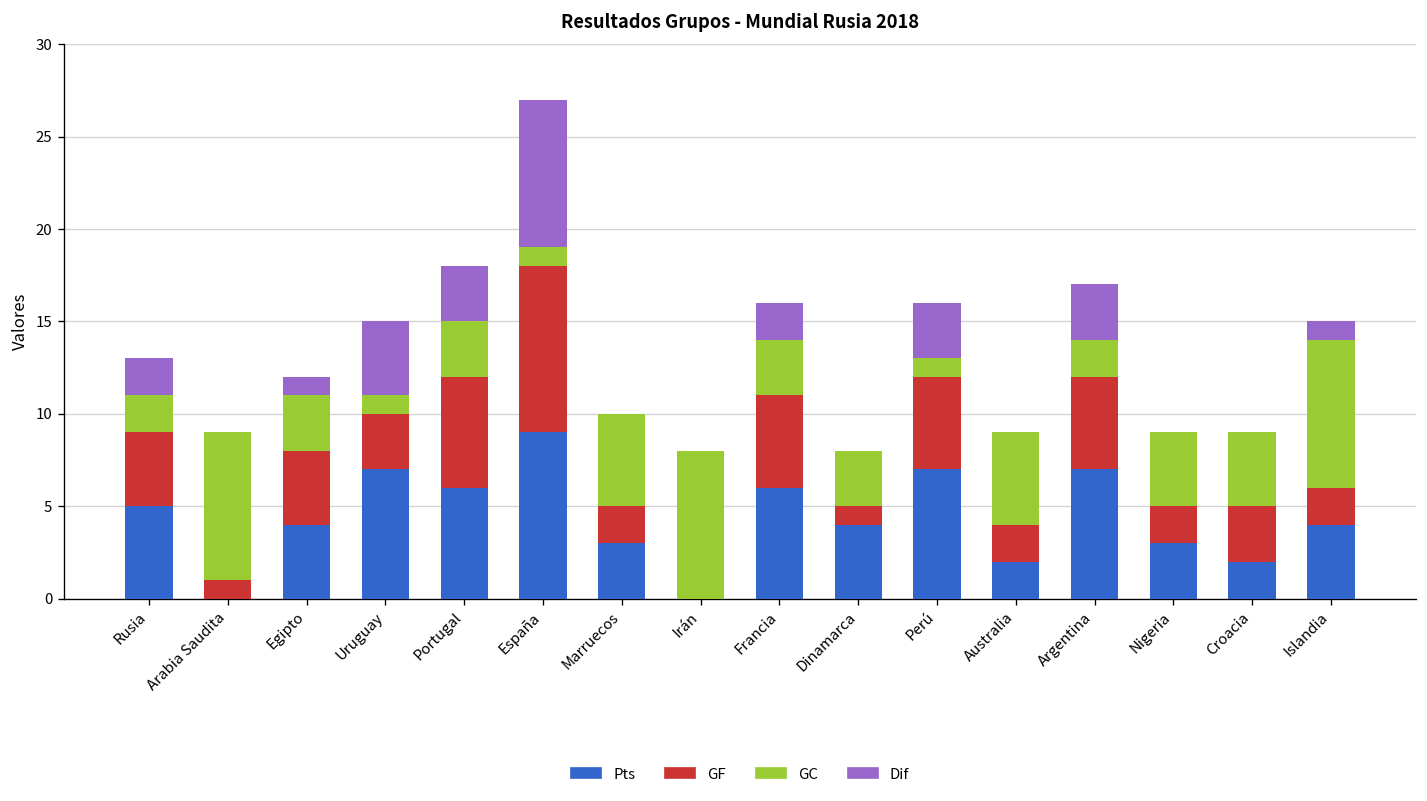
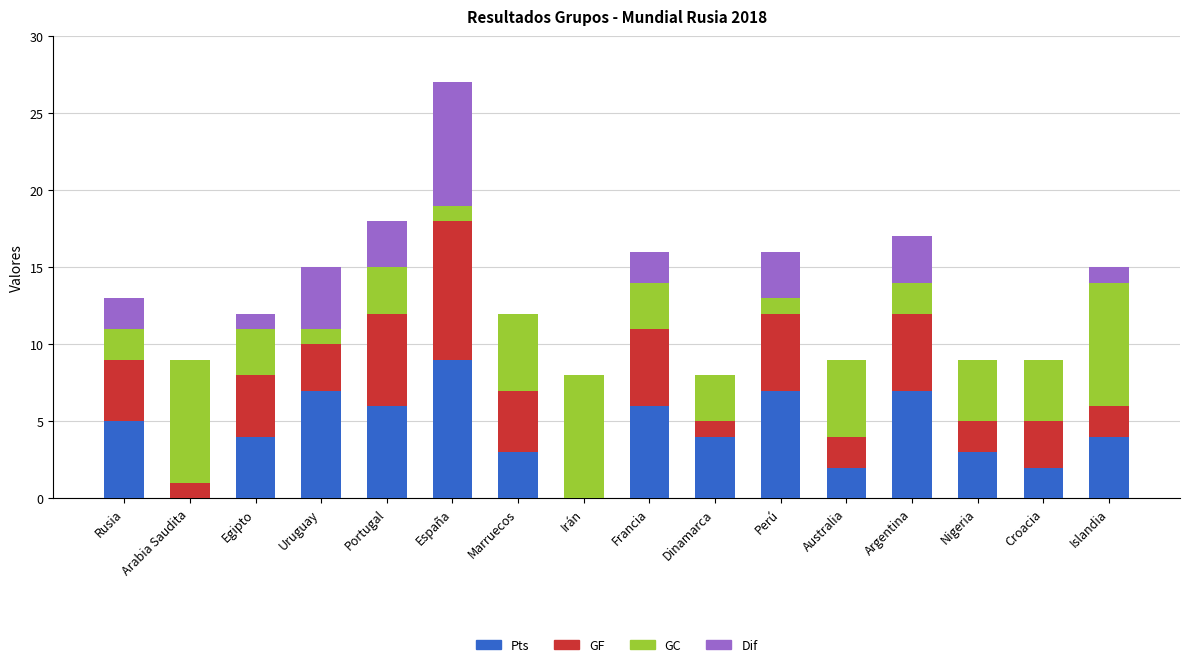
  {
    "Pts": {
      "Rusia": 5,
      "Arabia Saudita": 0,
      "Egipto": 4,
      "Uruguay": 7,
      "Portugal": 6,
      "España": 9,
      "Marruecos": 3,
      "Irán": 0,
      "Francia": 6,
      "Dinamarca": 4,
      "Perú": 7,
      "Australia": 2,
      "Argentina": 7,
      "Nigeria": 3,
      "Croacia": 2,
      "Islandia": 4
    },
    "GF": {
      "Rusia": 4,
      "Arabia Saudita": 1,
      "Egipto": 4,
      "Uruguay": 3,
      "Portugal": 6,
      "España": 9,
-     "Marruecos": 2,
+     "Marruecos": 4,
      "Irán": 0,
      "Francia": 5,
      "Dinamarca": 1,
      "Perú": 5,
      "Australia": 2,
      "Argentina": 5,
      "Nigeria": 2,
      "Croacia": 3,
      "Islandia": 2
    },
    "GC": {
      "Rusia": 2,
      "Arabia Saudita": 8,
      "Egipto": 3,
      "Uruguay": 1,
      "Portugal": 3,
      "España": 1,
      "Marruecos": 5,
      "Irán": 8,
      "Francia": 3,
      "Dinamarca": 3,
      "Perú": 1,
      "Australia": 5,
      "Argentina": 2,
      "Nigeria": 4,
      "Croacia": 4,
      "Islandia": 8
    },
    "Dif": {
      "Rusia": 2,
      "Arabia Saudita": 0,
      "Egipto": 1,
      "Uruguay": 4,
      "Portugal": 3,
      "España": 8,
      "Marruecos": 0,
      "Irán": 0,
      "Francia": 2,
      "Dinamarca": 0,
      "Perú": 3,
      "Australia": 0,
      "Argentina": 3,
      "Nigeria": 0,
      "Croacia": 0,
      "Islandia": 1
    }
  }
